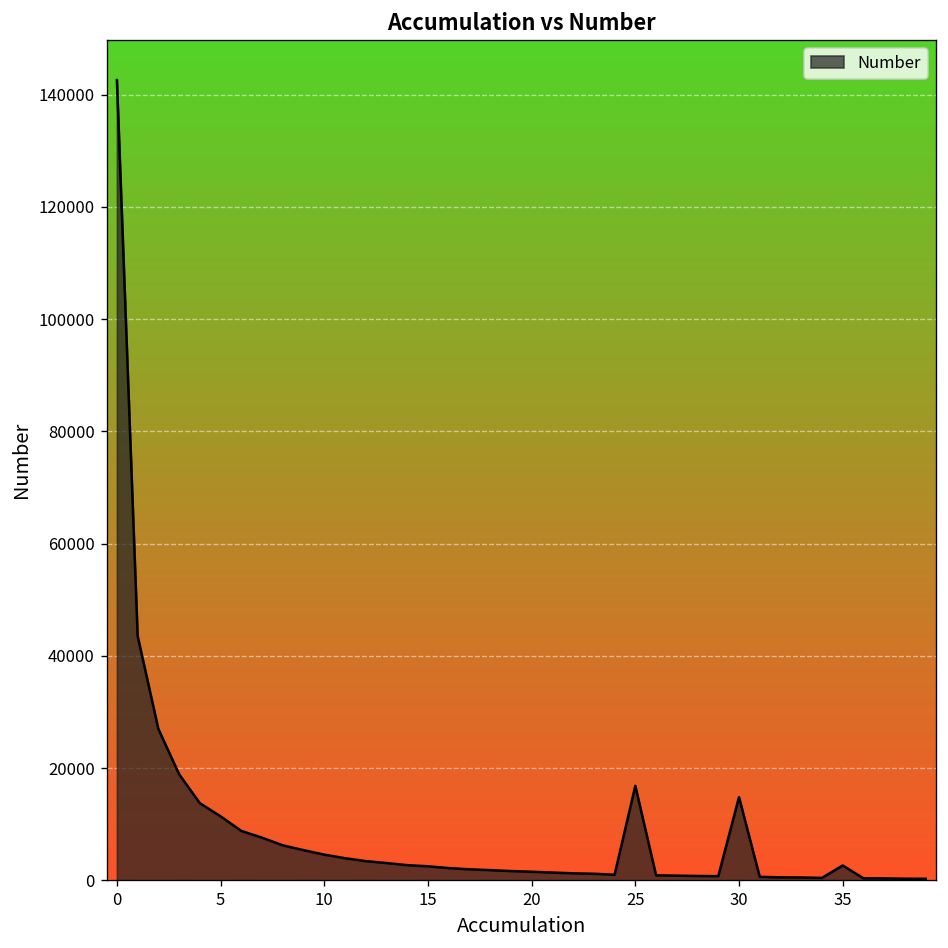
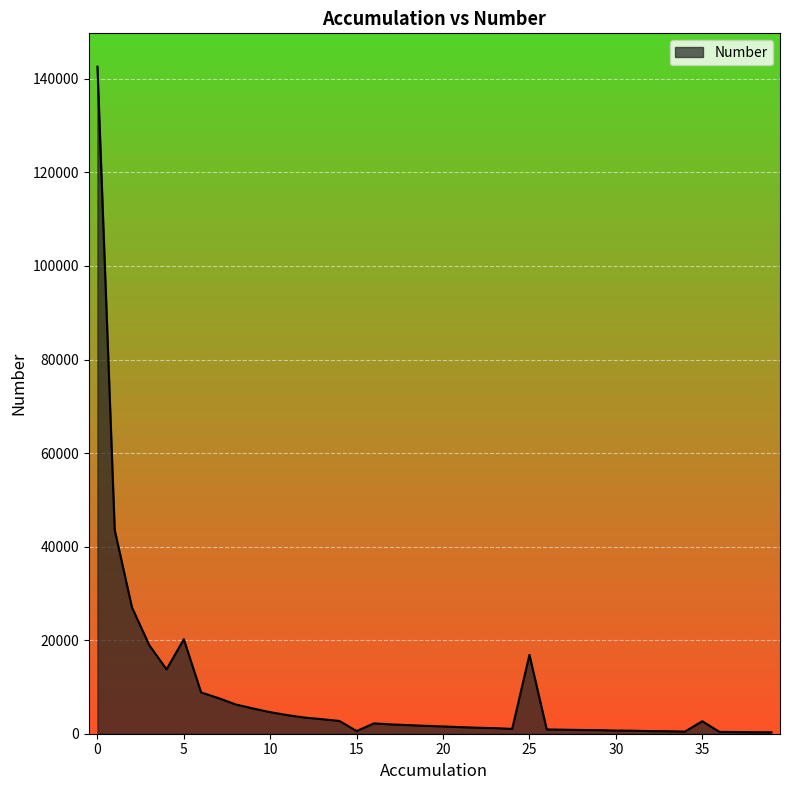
  {
    "0": 143000,
-   "5": 11000,
+   "5": 20000,
    "10": 5000,
-   "15": 3000,
+   "15": 1000,
    "20": 2000,
    "25": 17000,
-   "30": 15000,
+   "30": 1000,
    "35": 3000
  }
